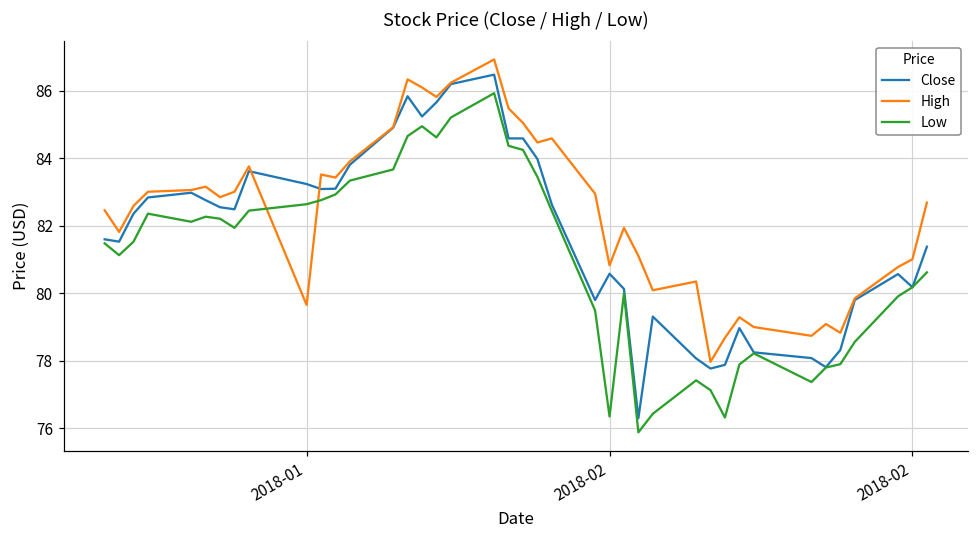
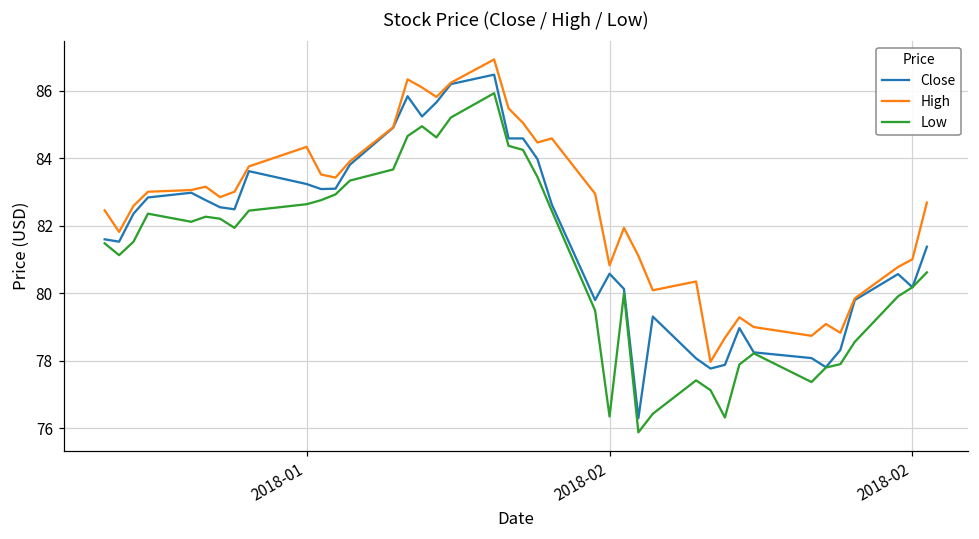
  {
    "Close": {
      "2018-01": 83.2
    },
    "High": {
-     "2018-01": 79.7
+     "2018-01": 84.3
    },
    "Low": {
      "2018-01": 82.6
    }
  }
